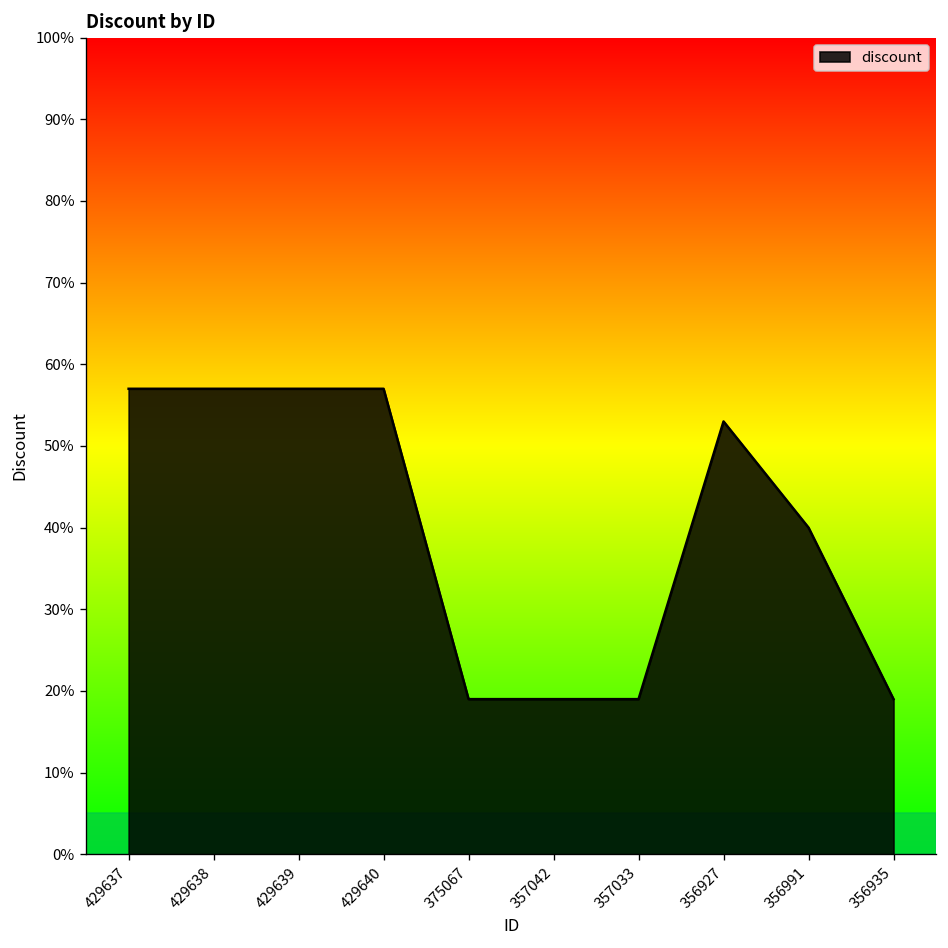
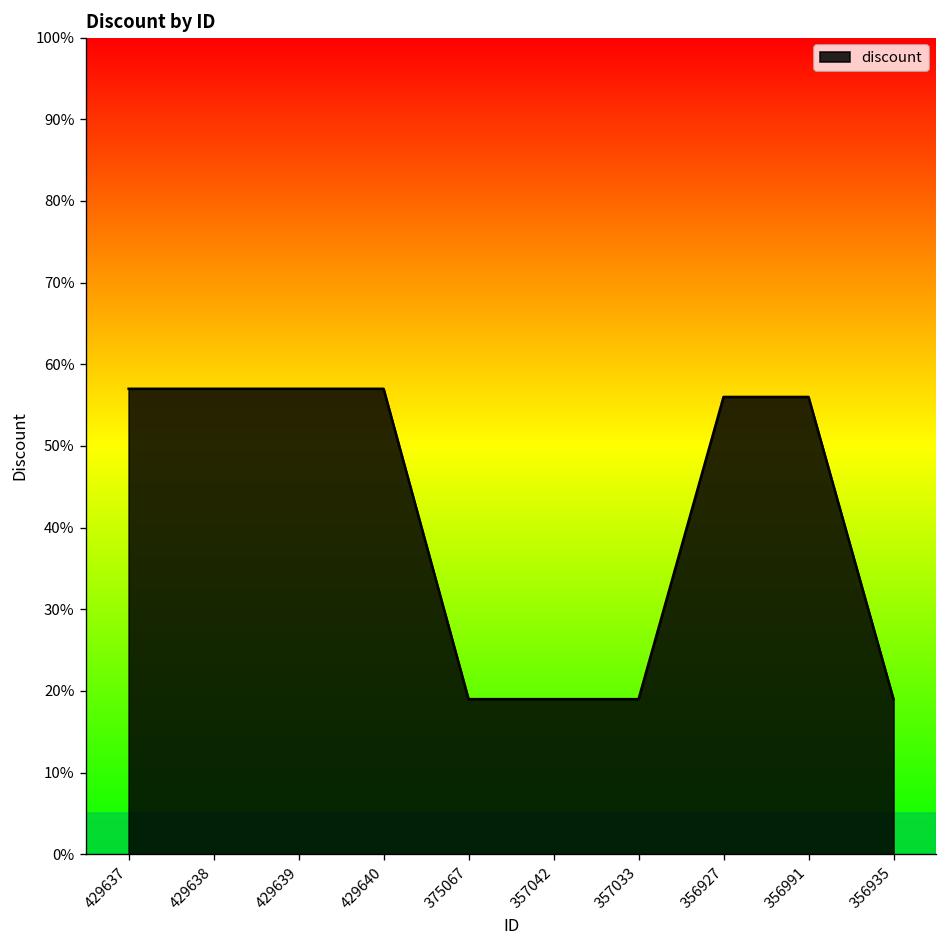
  {
    "429637": "57%",
    "429638": "57%",
    "429639": "57%",
    "429640": "57%",
    "375067": "19%",
    "357042": "19%",
    "357033": "19%",
-   "356927": "53%",
-   "356991": "40%",
+   "356927": "56%",
+   "356991": "56%",
    "356935": "19%"
  }
